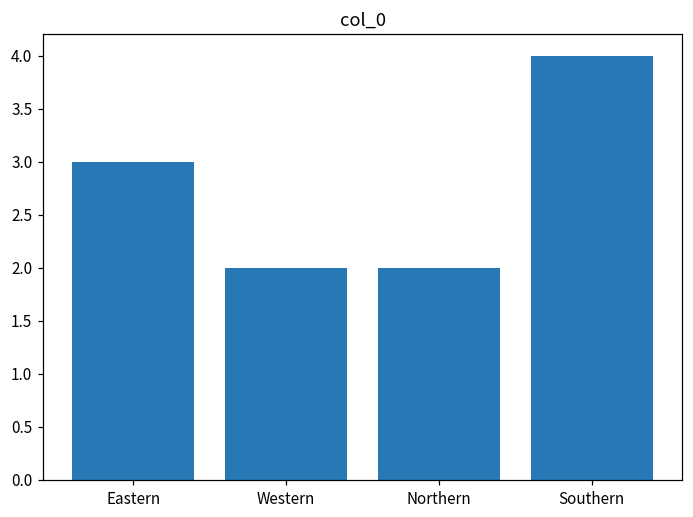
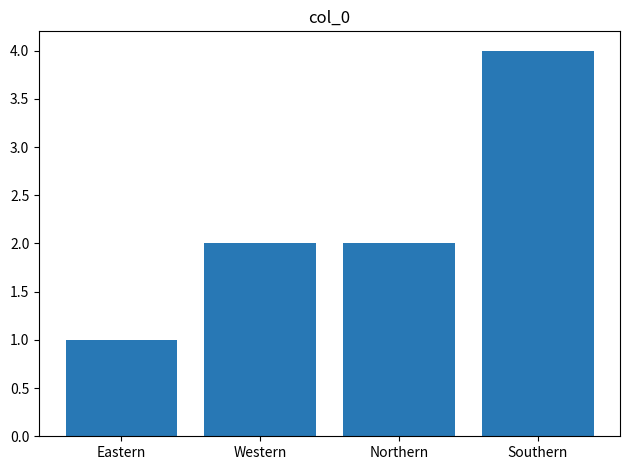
  {
-   "Eastern": 3,
+   "Eastern": 1,
    "Western": 2,
    "Northern": 2,
    "Southern": 4
  }
